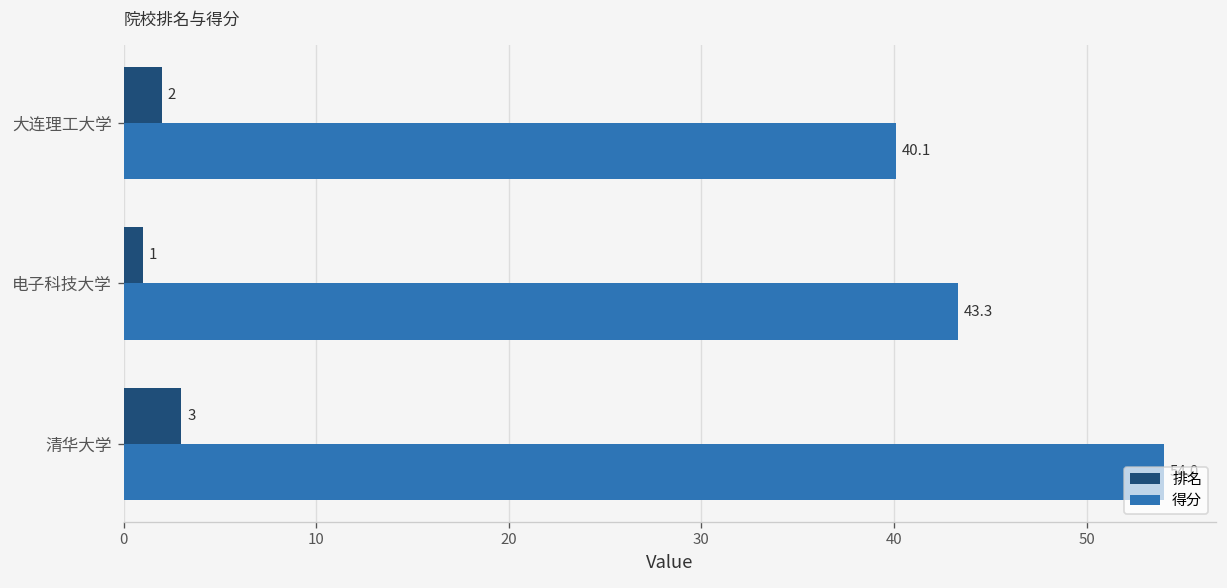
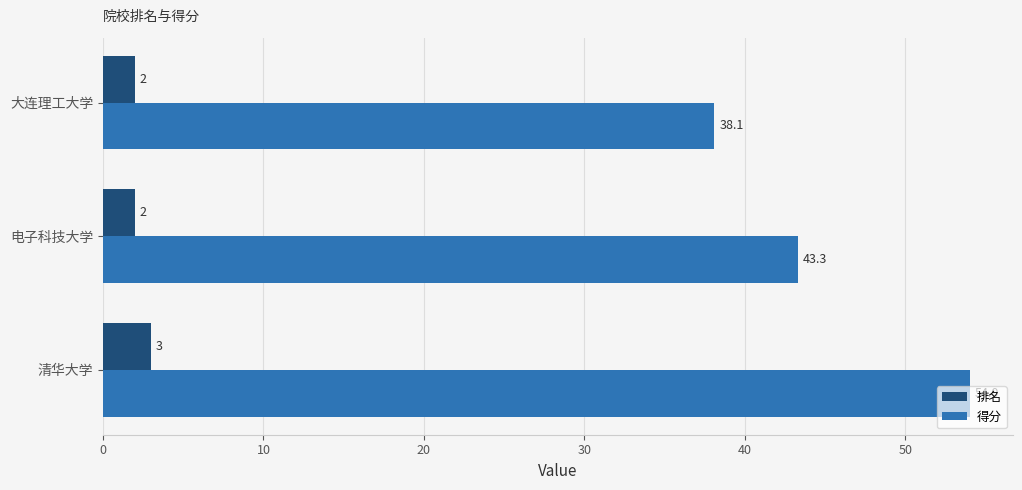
  {
    "排名": {
      "大连理工大学": 2,
-     "电子科技大学": 1,
+     "电子科技大学": 2,
      "清华大学": 3
    },
    "得分": {
-     "大连理工大学": 40.1,
+     "大连理工大学": 38.1,
      "电子科技大学": 43.3
    }
  }
